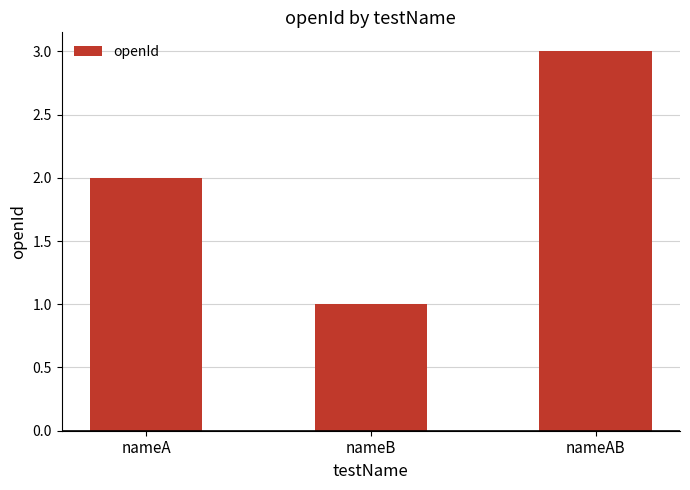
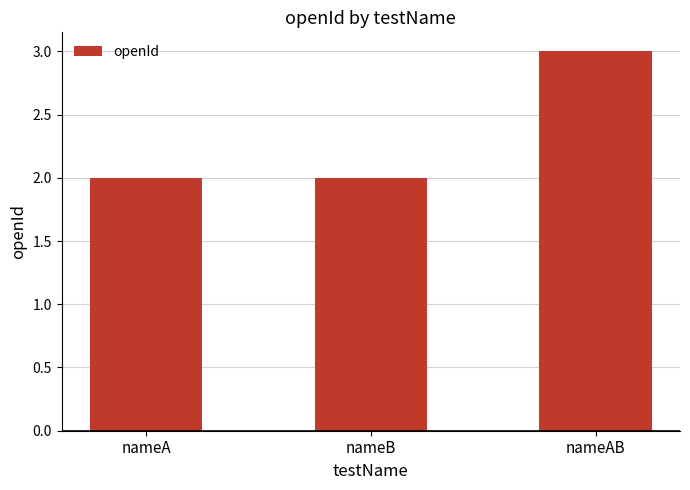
  {
    "nameA": 2,
-   "nameB": 1,
+   "nameB": 2,
    "nameAB": 3
  }
